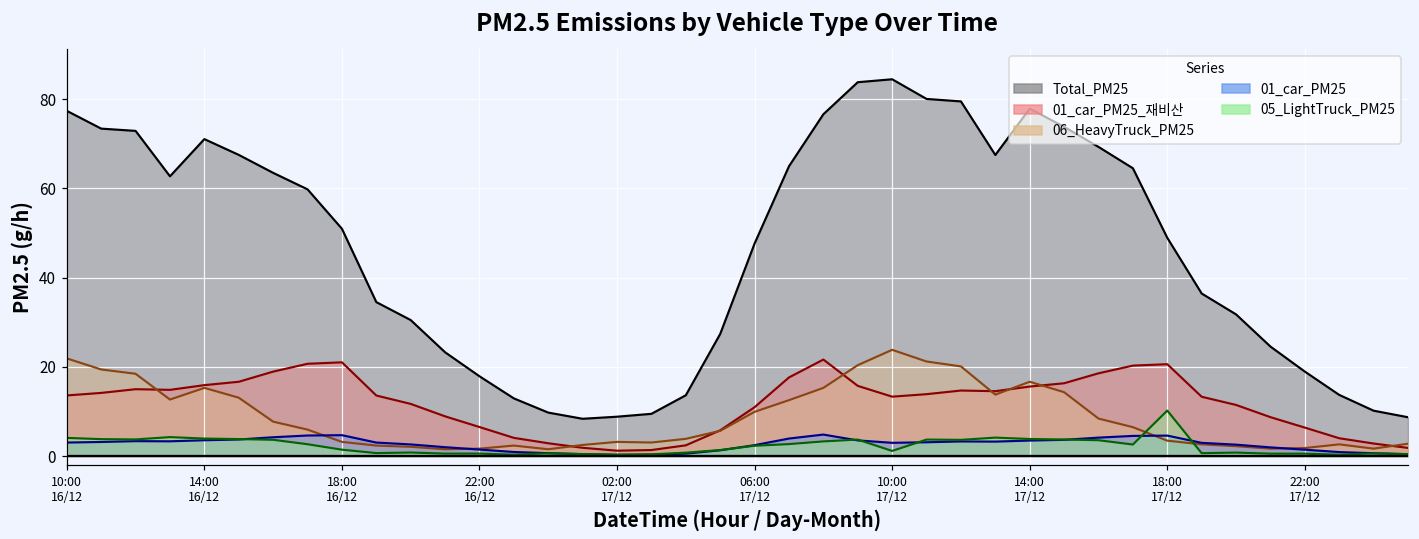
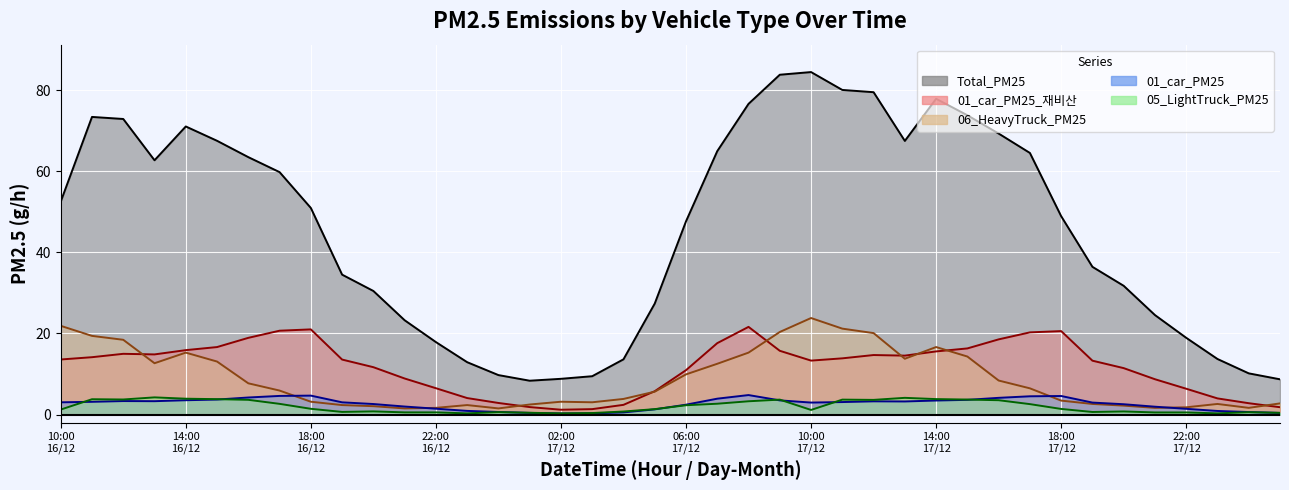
  {
    "Total_PM25": {
-     "10:00 16/12": 77,
+     "10:00 16/12": 53,
      "14:00 16/12": 71,
      "18:00 16/12": 51,
      "22:00 16/12": 18,
      "02:00 17/12": 9,
      "06:00 17/12": 48,
      "10:00 17/12": 84,
      "18:00 17/12": 49,
      "22:00 17/12": 19
    },
    "01_car_PM25": {
      "10:00 16/12": 3,
      "18:00 16/12": 5,
      "10:00 17/12": 3,
      "18:00 17/12": 5
    },
    "05_LightTruck_PM25": {
-     "10:00 16/12": 4,
+     "10:00 16/12": 1,
      "18:00 16/12": 1,
      "22:00 16/12": 1,
      "10:00 17/12": 1,
-     "18:00 17/12": 10,
+     "18:00 17/12": 1,
      "22:00 17/12": 1
    }
  }
